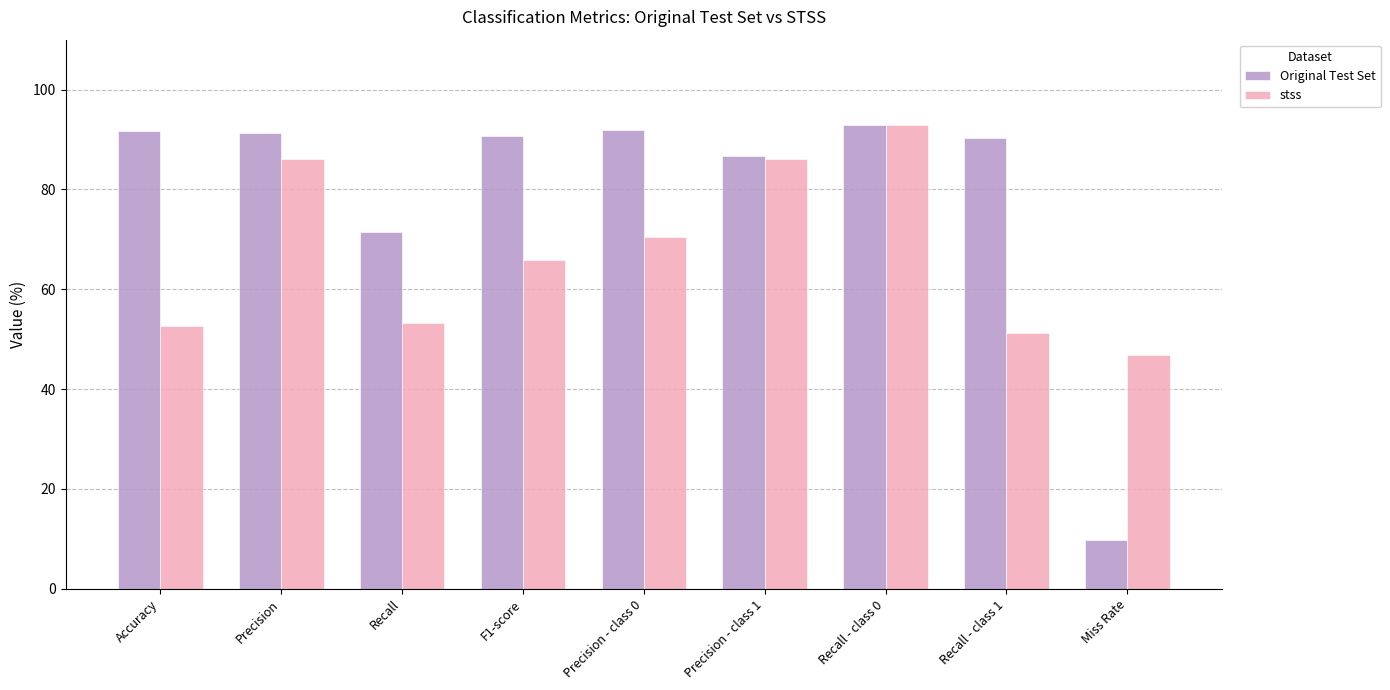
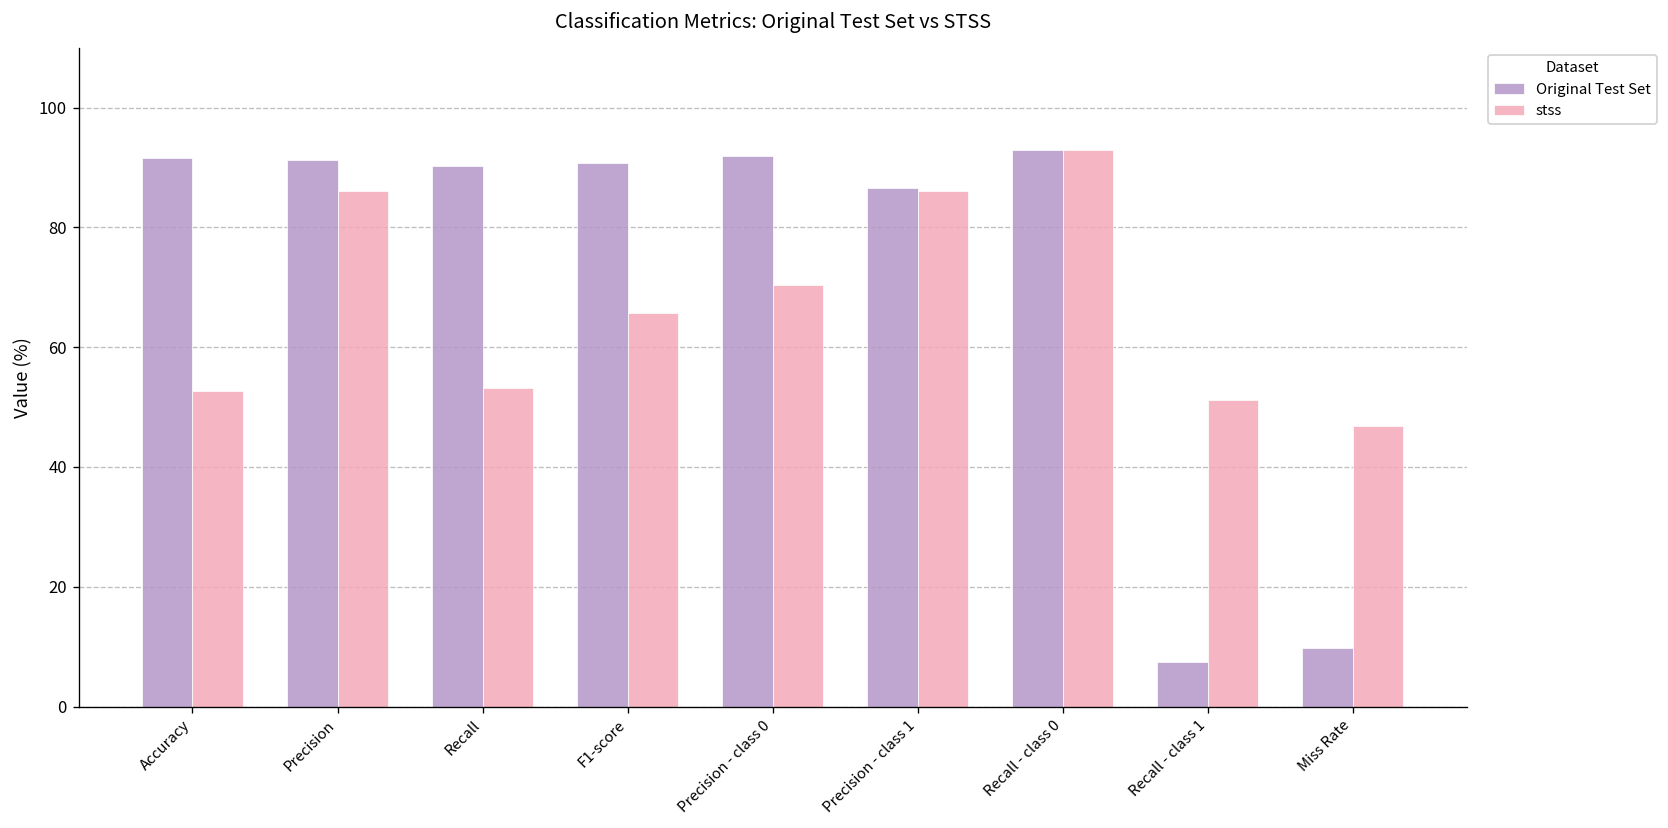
  {
    "Original Test Set": {
      "Accuracy": 92,
      "Precision": 91,
-     "Recall": 71,
+     "Recall": 90,
      "F1-score": 91,
      "Precision - class 0": 92,
      "Precision - class 1": 87,
      "Recall - class 0": 93,
-     "Recall - class 1": 90,
+     "Recall - class 1": 7,
      "Miss Rate": 10
    },
    "stss": {
      "Accuracy": 53,
      "Precision": 86,
      "Recall": 53,
      "F1-score": 66,
      "Precision - class 0": 70,
      "Precision - class 1": 86,
      "Recall - class 0": 93,
      "Recall - class 1": 51,
      "Miss Rate": 47
    }
  }
